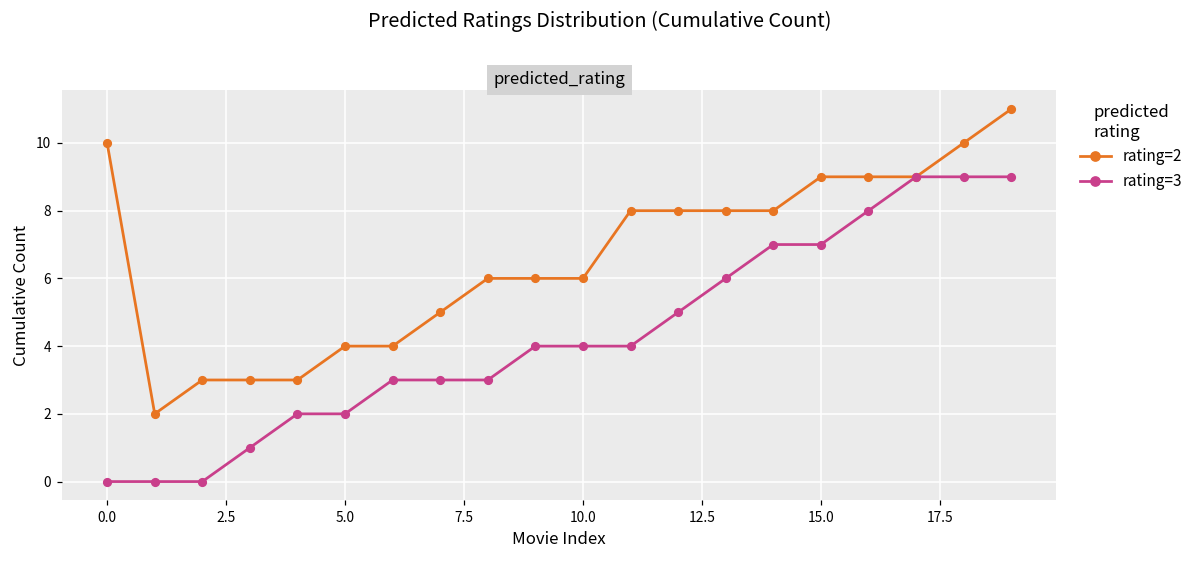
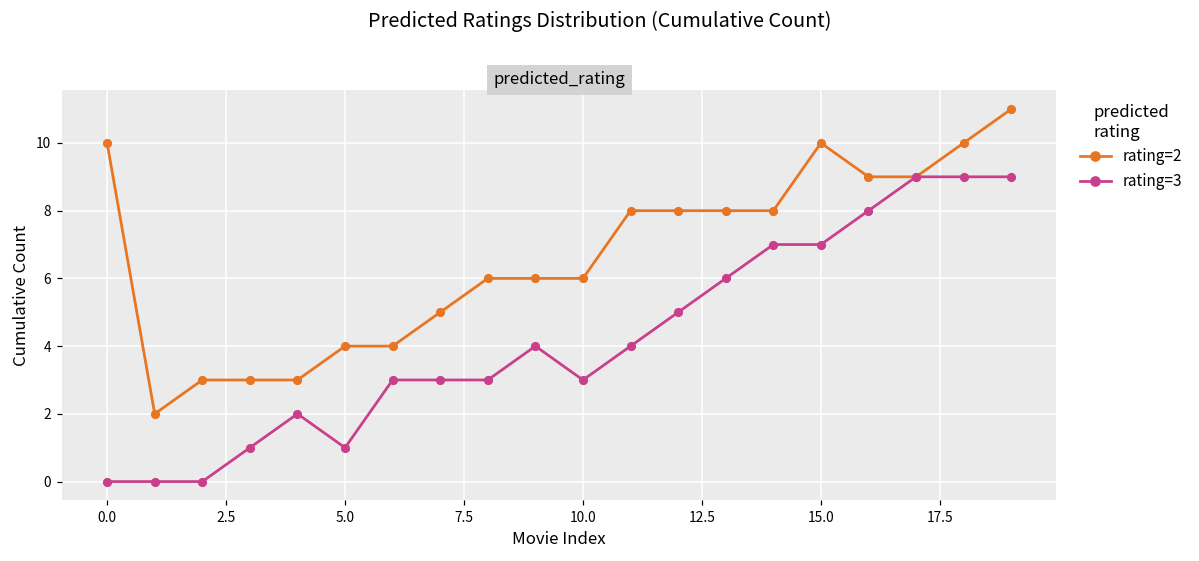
  {
    "rating=2": {
      "0.0": 10,
      "5.0": 4,
      "10.0": 6,
-     "15.0": 9
+     "15.0": 10
    },
    "rating=3": {
      "0.0": 0,
-     "5.0": 2,
-     "10.0": 4,
+     "5.0": 1,
+     "10.0": 3,
      "15.0": 7
    }
  }
